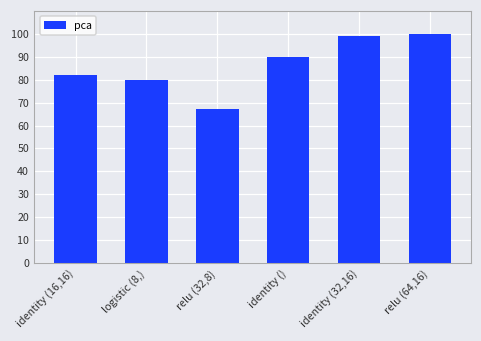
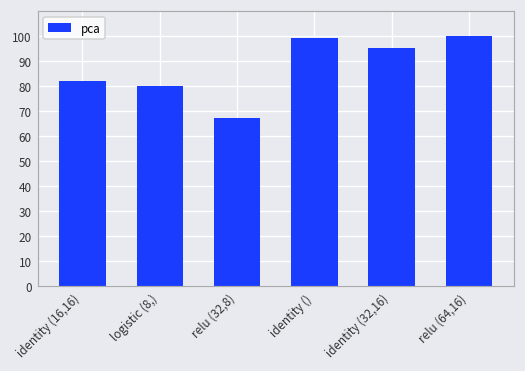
  {
    "identity (16,16)": 82,
    "logistic (8,)": 80,
    "relu (32,8)": 67,
-   "identity ()": 90,
-   "identity (32,16)": 99,
+   "identity ()": 99,
+   "identity (32,16)": 95,
    "relu (64,16)": 100
  }
